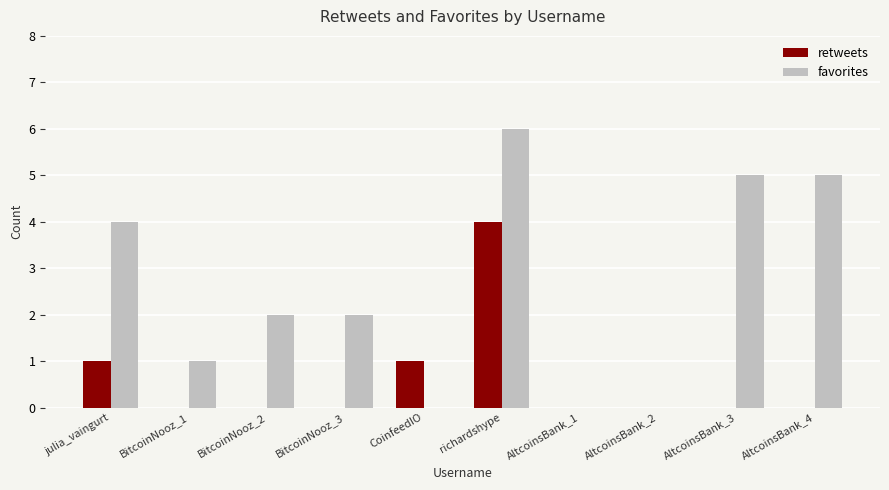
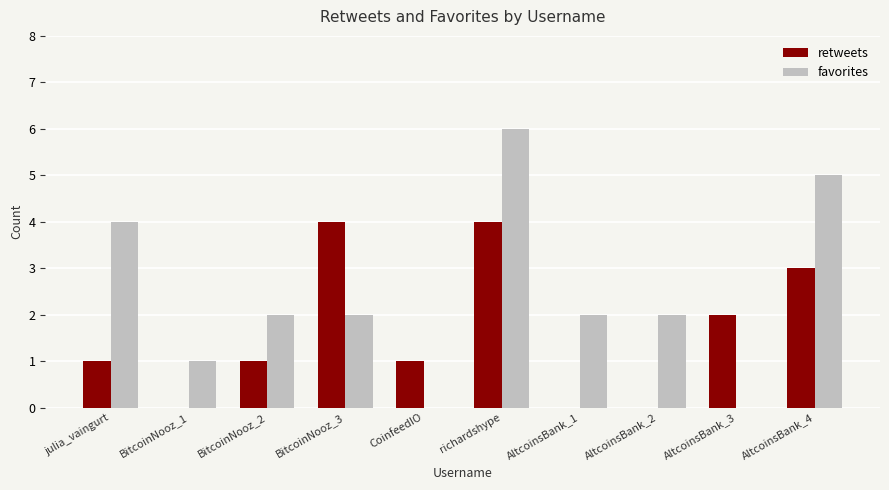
  {
    "retweets": {
      "julia_vaingurt": 1,
      "BitcoinNooz_1": 0,
-     "BitcoinNooz_2": 0,
-     "BitcoinNooz_3": 0,
+     "BitcoinNooz_2": 1,
+     "BitcoinNooz_3": 4,
      "CoinfeedIO": 1,
      "richardshype": 4,
      "AltcoinsBank_1": 0,
      "AltcoinsBank_2": 0,
-     "AltcoinsBank_3": 0,
-     "AltcoinsBank_4": 0
+     "AltcoinsBank_3": 2,
+     "AltcoinsBank_4": 3
    },
    "favorites": {
      "julia_vaingurt": 4,
      "BitcoinNooz_1": 1,
      "BitcoinNooz_2": 2,
      "BitcoinNooz_3": 2,
      "CoinfeedIO": 0,
      "richardshype": 6,
-     "AltcoinsBank_1": 0,
-     "AltcoinsBank_2": 0,
-     "AltcoinsBank_3": 5,
+     "AltcoinsBank_1": 2,
+     "AltcoinsBank_2": 2,
+     "AltcoinsBank_3": 0,
      "AltcoinsBank_4": 5
    }
  }
